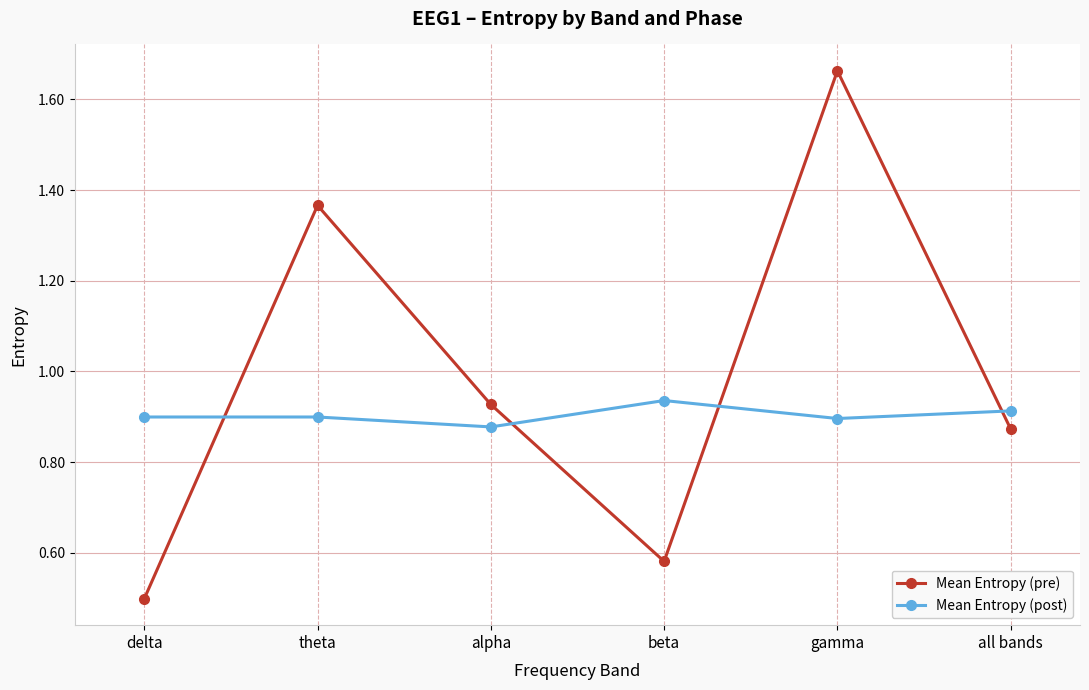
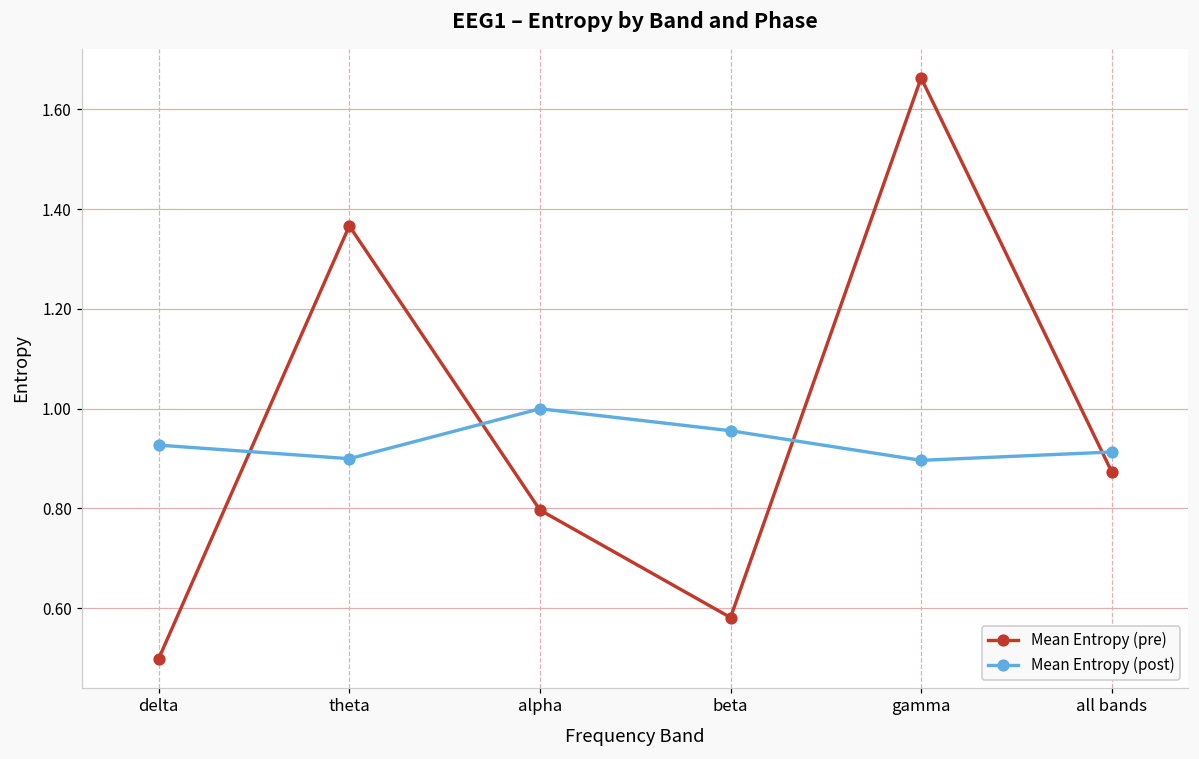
  {
    "Mean Entropy (pre)": {
      "delta": 0.50,
      "theta": 1.37,
-     "alpha": 0.93,
+     "alpha": 0.80,
      "beta": 0.58,
      "gamma": 1.66,
      "all bands": 0.87
    },
    "Mean Entropy (post)": {
-     "delta": 0.90,
+     "delta": 0.93,
      "theta": 0.90,
-     "alpha": 0.88,
-     "beta": 0.94,
+     "alpha": 1.00,
+     "beta": 0.96,
      "gamma": 0.90,
      "all bands": 0.91
    }
  }
